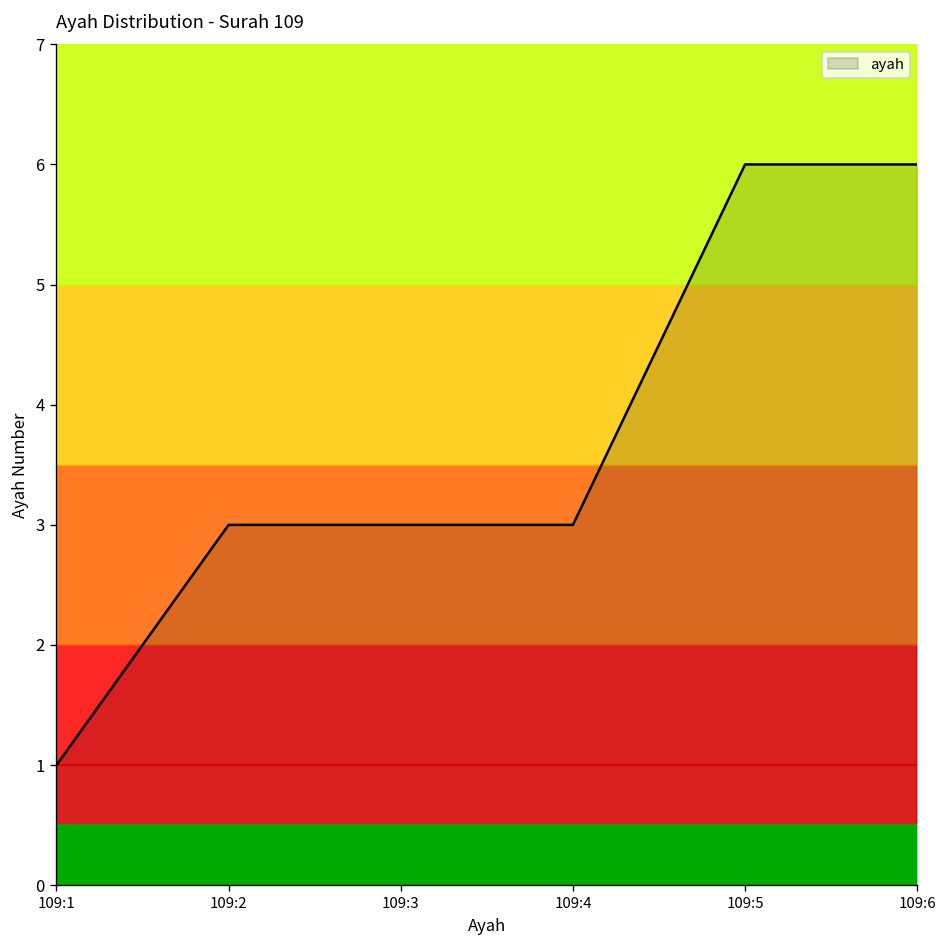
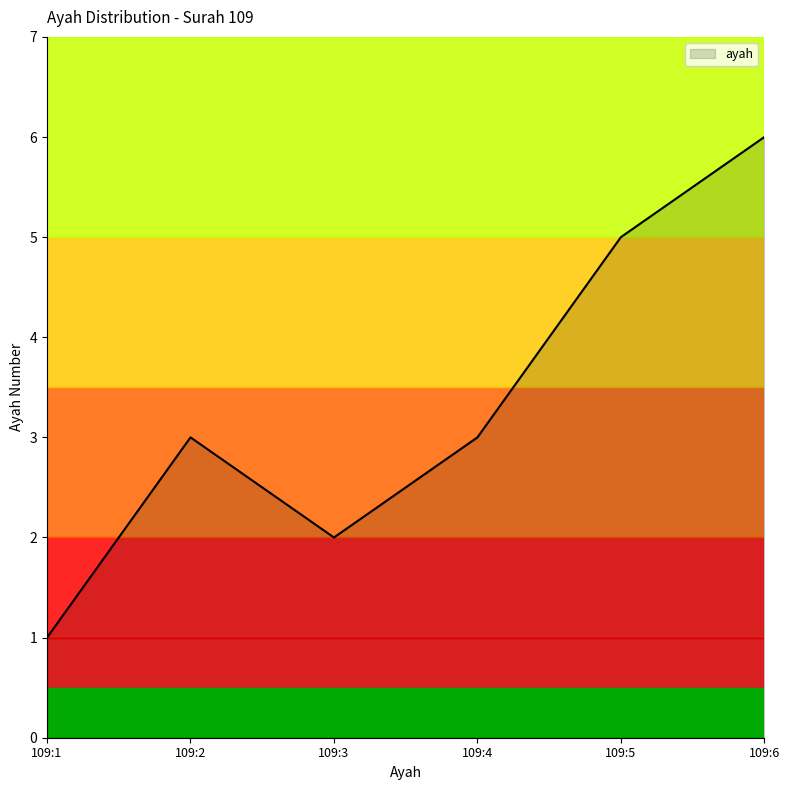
  {
    "109:1": 1,
    "109:2": 3,
-   "109:3": 3,
+   "109:3": 2,
    "109:4": 3,
-   "109:5": 6,
+   "109:5": 5,
    "109:6": 6
  }
